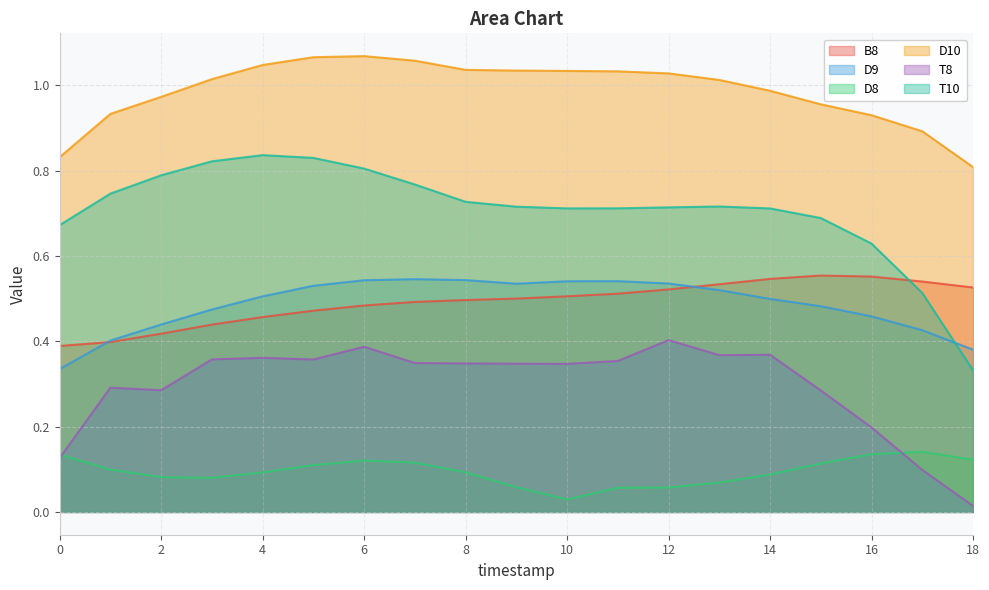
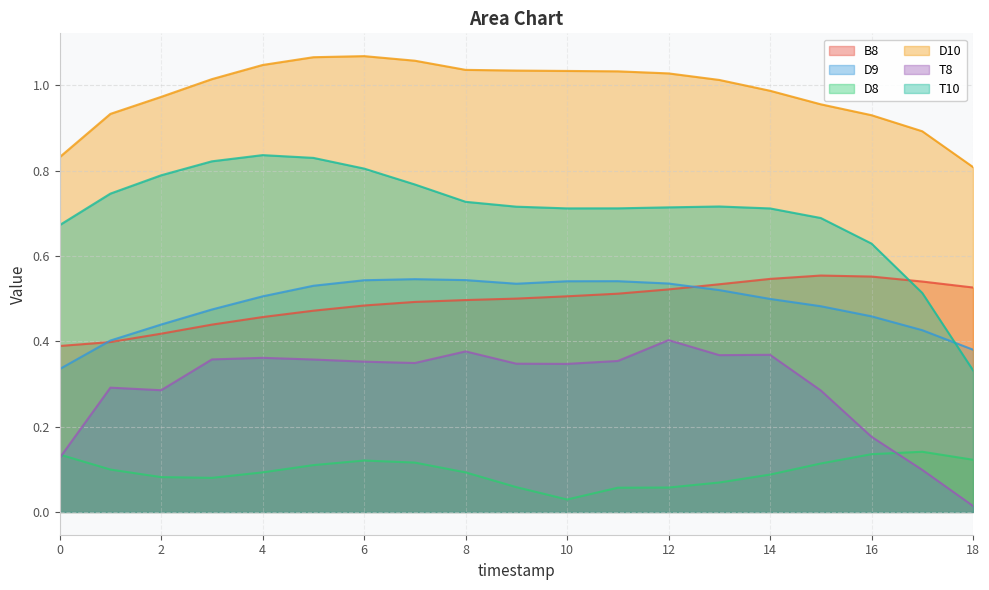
  {
    "T8": {
      "0": 0.13,
      "2": 0.29,
      "4": 0.36,
-     "6": 0.39,
-     "8": 0.35,
+     "6": 0.35,
+     "8": 0.38,
      "10": 0.35,
      "12": 0.40,
      "14": 0.37,
-     "16": 0.20,
+     "16": 0.18,
      "18": 0.01
    }
  }
